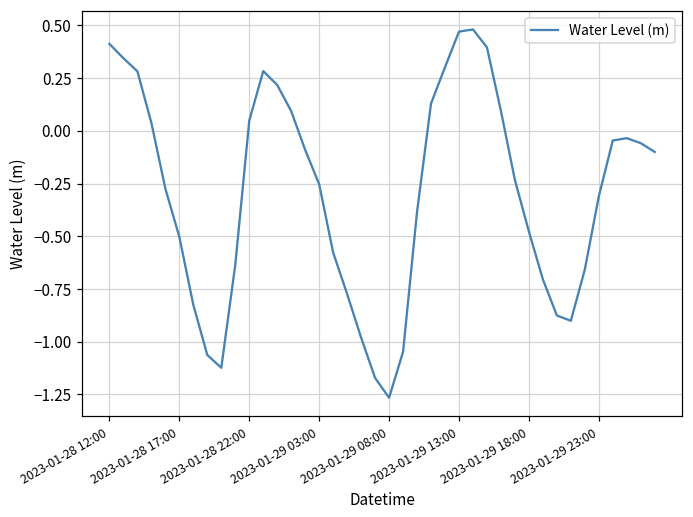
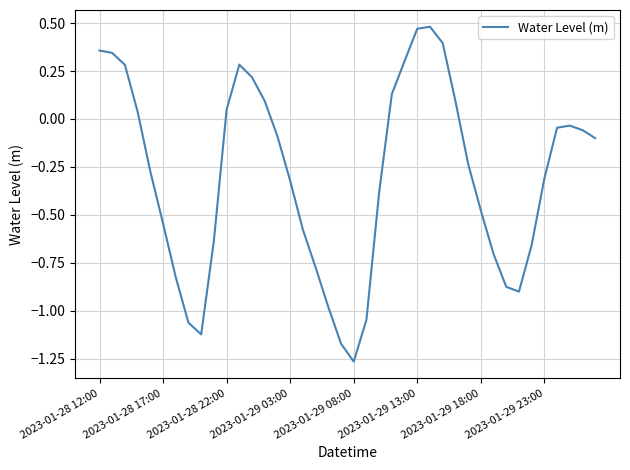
  {
-   "2023-01-28 12:00": 0.41,
-   "2023-01-28 17:00": -0.50,
+   "2023-01-28 12:00": 0.36,
+   "2023-01-28 17:00": -0.55,
    "2023-01-28 22:00": 0.05,
-   "2023-01-29 03:00": -0.25,
+   "2023-01-29 03:00": -0.32,
    "2023-01-29 08:00": -1.27,
    "2023-01-29 13:00": 0.47,
    "2023-01-29 18:00": -0.48,
    "2023-01-29 23:00": -0.31
  }
